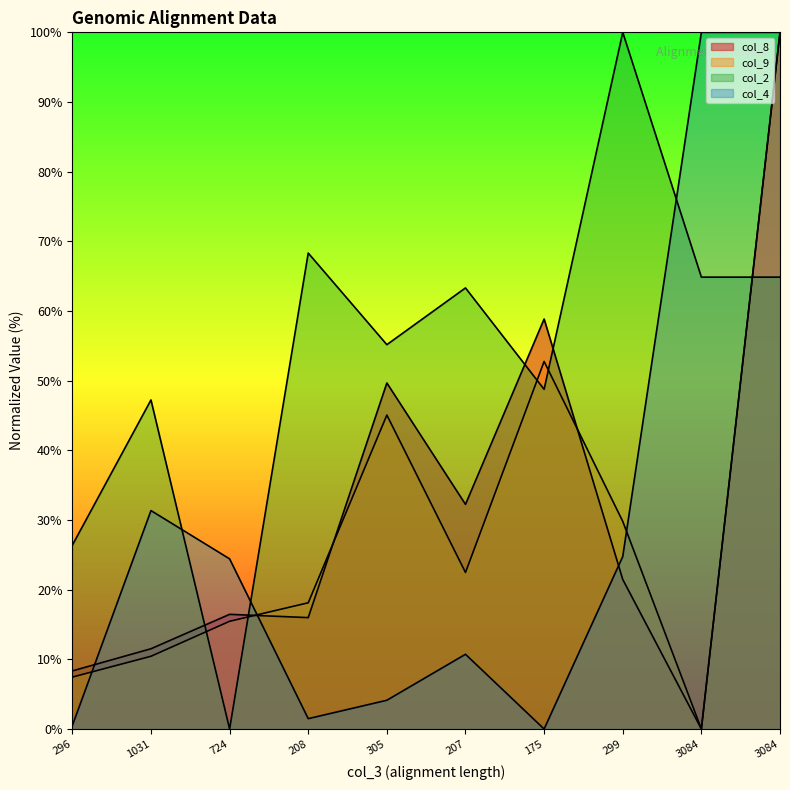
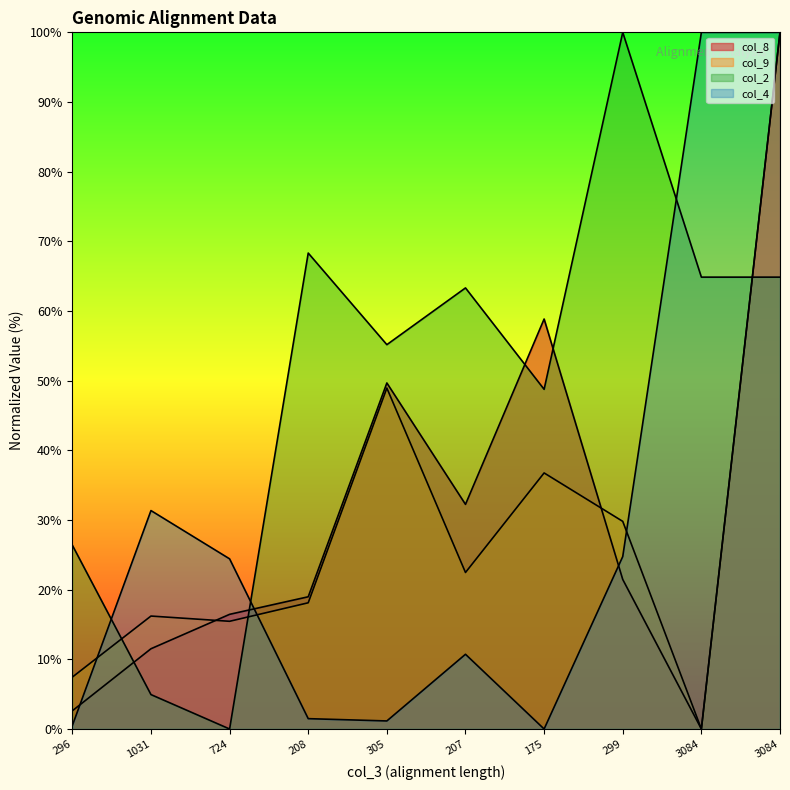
  {
    "col_8": {
-     "296": "8%",
+     "296": "3%",
      "1031": "12%",
      "724": "16%",
-     "208": "16%",
+     "208": "19%",
      "305": "50%",
      "207": "32%",
      "175": "59%",
      "299": "21%"
    },
    "col_9": {
      "296": "7%",
-     "1031": "10%",
+     "1031": "16%",
      "724": "15%",
      "208": "18%",
-     "305": "45%",
+     "305": "49%",
      "207": "22%",
-     "175": "53%",
+     "175": "37%",
      "299": "30%"
    },
    "col_2": {
      "296": "26%",
-     "1031": "47%",
+     "1031": "5%",
      "724": "0%",
      "208": "68%",
      "305": "55%",
      "207": "63%",
      "175": "49%",
      "299": "100%"
    },
    "col_4": {
      "296": "0%",
      "1031": "31%",
      "724": "24%",
      "208": "1%",
-     "305": "4%",
+     "305": "1%",
      "207": "11%",
      "175": "0%",
      "299": "25%"
    }
  }
